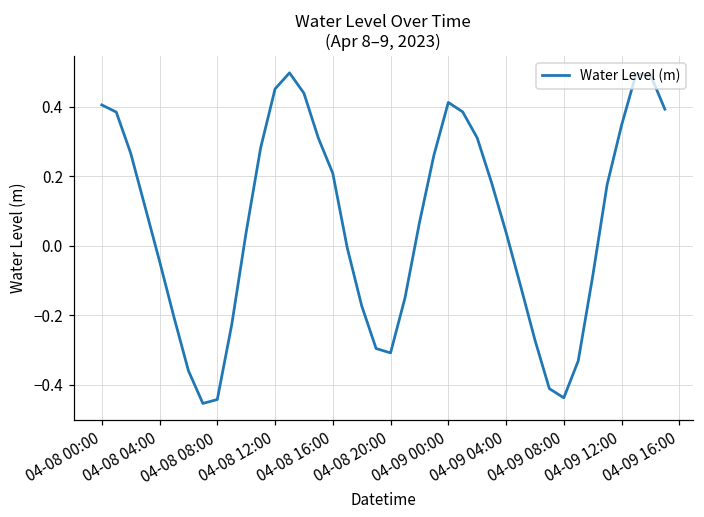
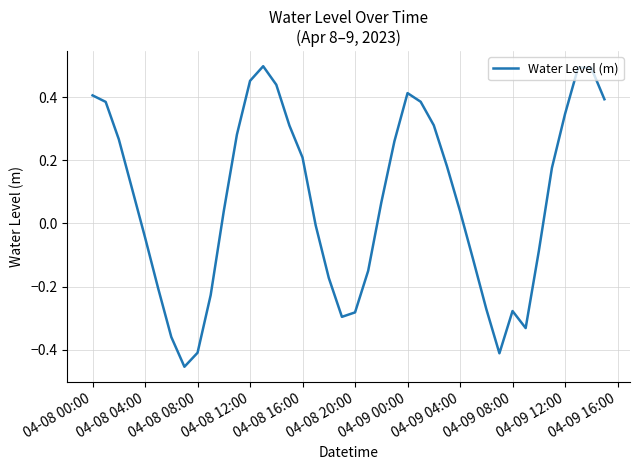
  {
    "04-08 00:00": 0.41,
    "04-08 04:00": -0.04,
-   "04-08 08:00": -0.44,
+   "04-08 08:00": -0.41,
    "04-08 12:00": 0.45,
    "04-08 16:00": 0.21,
-   "04-08 20:00": -0.31,
+   "04-08 20:00": -0.28,
    "04-09 00:00": 0.41,
    "04-09 04:00": 0.04,
-   "04-09 08:00": -0.44,
+   "04-09 08:00": -0.28,
    "04-09 12:00": 0.35
  }
